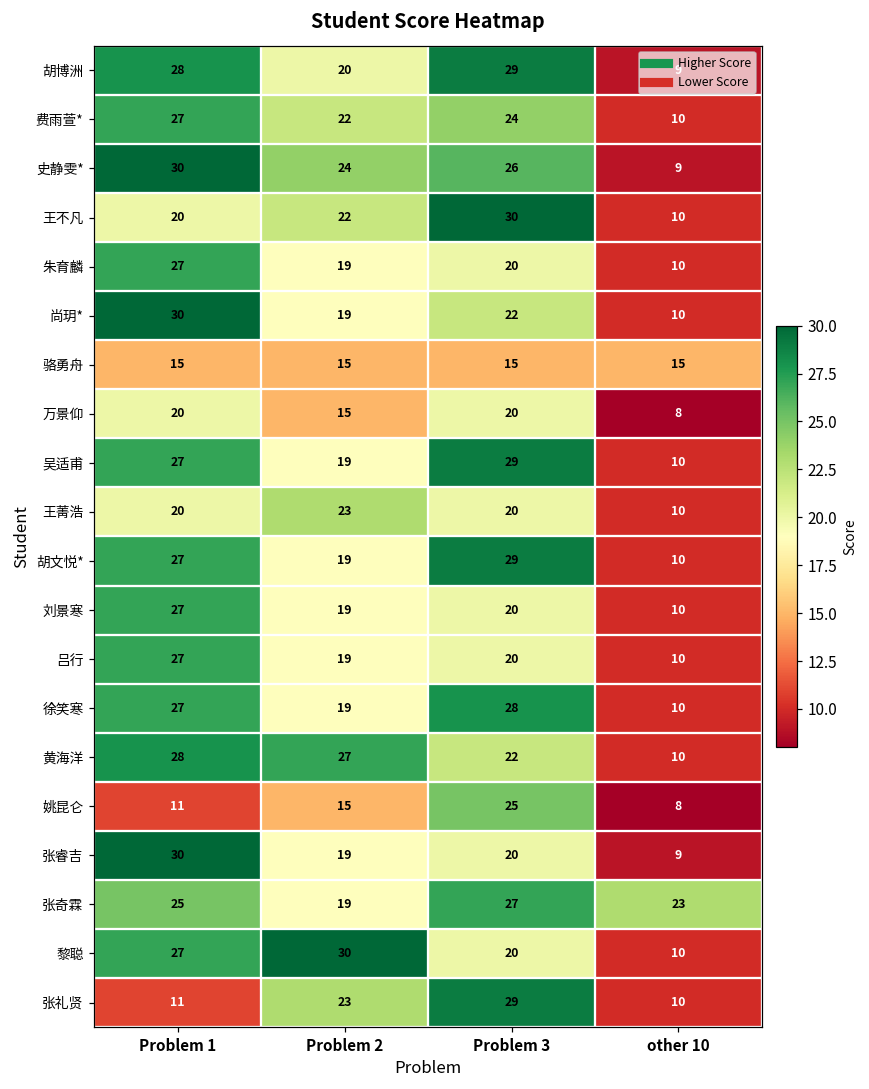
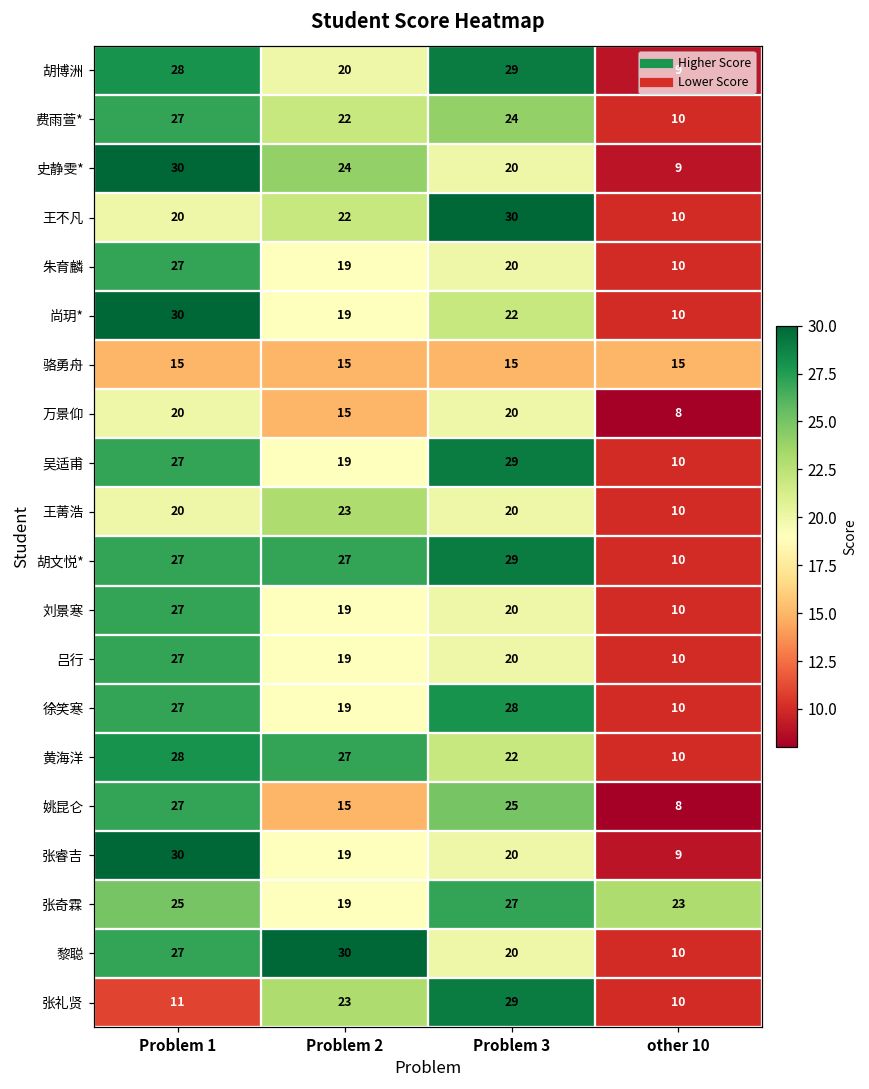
  {
    "胡博洲": {
      "Problem 1": 28,
      "Problem 2": 20,
      "Problem 3": 29
    },
    "费雨萱*": {
      "Problem 1": 27,
      "Problem 2": 22,
      "Problem 3": 24,
      "other 10": 10
    },
    "史静雯*": {
      "Problem 1": 30,
      "Problem 2": 24,
-     "Problem 3": 26,
+     "Problem 3": 20,
      "other 10": 9
    },
    "王不凡": {
      "Problem 1": 20,
      "Problem 2": 22,
      "Problem 3": 30,
      "other 10": 10
    },
    "朱育麟": {
      "Problem 1": 27,
      "Problem 2": 19,
      "Problem 3": 20,
      "other 10": 10
    },
    "尚玥*": {
      "Problem 1": 30,
      "Problem 2": 19,
      "Problem 3": 22,
      "other 10": 10
    },
    "骆勇舟": {
      "Problem 1": 15,
      "Problem 2": 15,
      "Problem 3": 15,
      "other 10": 15
    },
    "万景仰": {
      "Problem 1": 20,
      "Problem 2": 15,
      "Problem 3": 20,
      "other 10": 8
    },
    "吴适甫": {
      "Problem 1": 27,
      "Problem 2": 19,
      "Problem 3": 29,
      "other 10": 10
    },
    "王菁浩": {
      "Problem 1": 20,
      "Problem 2": 23,
      "Problem 3": 20,
      "other 10": 10
    },
    "胡文悦*": {
      "Problem 1": 27,
-     "Problem 2": 19,
+     "Problem 2": 27,
      "Problem 3": 29,
      "other 10": 10
    },
    "刘景寒": {
      "Problem 1": 27,
      "Problem 2": 19,
      "Problem 3": 20,
      "other 10": 10
    },
    "吕行": {
      "Problem 1": 27,
      "Problem 2": 19,
      "Problem 3": 20,
      "other 10": 10
    },
    "徐笑寒": {
      "Problem 1": 27,
      "Problem 2": 19,
      "Problem 3": 28,
      "other 10": 10
    },
    "黄海洋": {
      "Problem 1": 28,
      "Problem 2": 27,
      "Problem 3": 22,
      "other 10": 10
    },
    "姚昆仑": {
-     "Problem 1": 11,
+     "Problem 1": 27,
      "Problem 2": 15,
      "Problem 3": 25,
      "other 10": 8
    },
    "张睿吉": {
      "Problem 1": 30,
      "Problem 2": 19,
      "Problem 3": 20,
      "other 10": 9
    },
    "张奇霖": {
      "Problem 1": 25,
      "Problem 2": 19,
      "Problem 3": 27,
      "other 10": 23
    },
    "黎聪": {
      "Problem 1": 27,
      "Problem 2": 30,
      "Problem 3": 20,
      "other 10": 10
    },
    "张礼贤": {
      "Problem 1": 11,
      "Problem 2": 23,
      "Problem 3": 29,
      "other 10": 10
    }
  }
